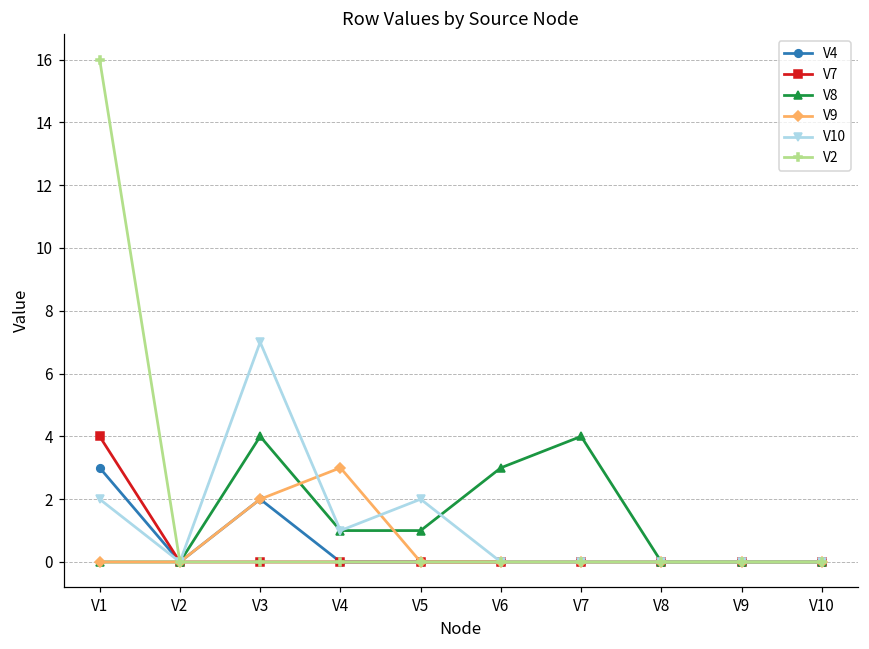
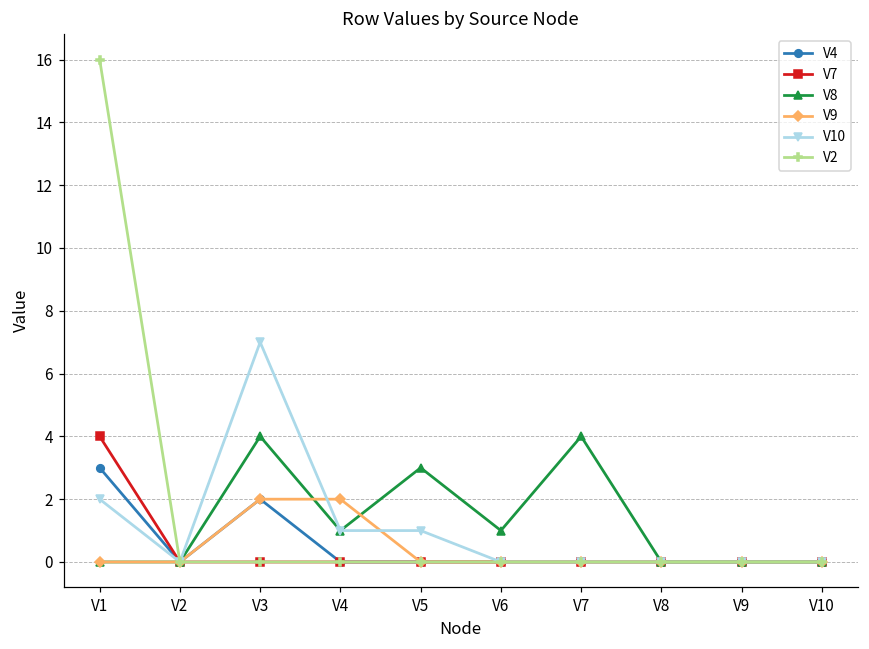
  {
    "V4": {
      "V1": 3
    },
    "V7": {
      "V1": 4
    },
    "V8": {
      "V3": 4,
-     "V5": 1,
-     "V6": 3,
+     "V5": 3,
+     "V6": 1,
      "V7": 4
    },
    "V9": {
-     "V4": 3
+     "V4": 2
    },
    "V10": {
      "V1": 2,
      "V3": 7,
-     "V5": 2
+     "V5": 1
    },
    "V2": {
      "V1": 16
    }
  }
